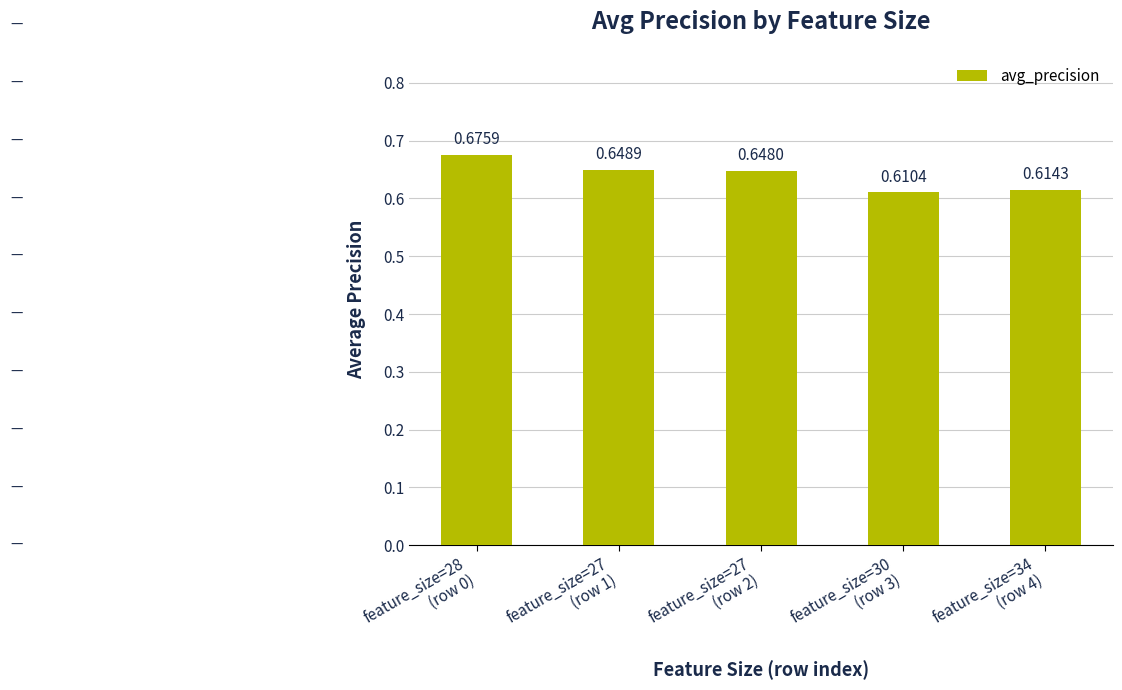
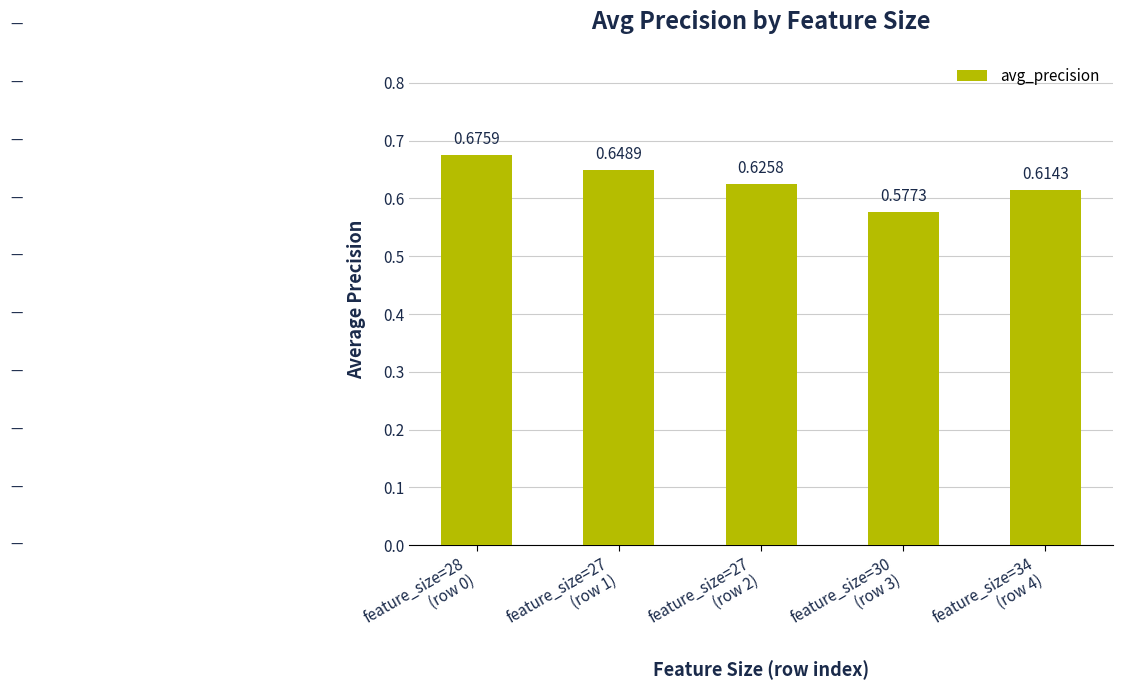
  {
    "feature_size=28 (row 0)": 0.6759,
    "feature_size=27 (row 1)": 0.6489,
-   "feature_size=27 (row 2)": 0.6480,
-   "feature_size=30 (row 3)": 0.6104,
+   "feature_size=27 (row 2)": 0.6258,
+   "feature_size=30 (row 3)": 0.5773,
    "feature_size=34 (row 4)": 0.6143
  }
